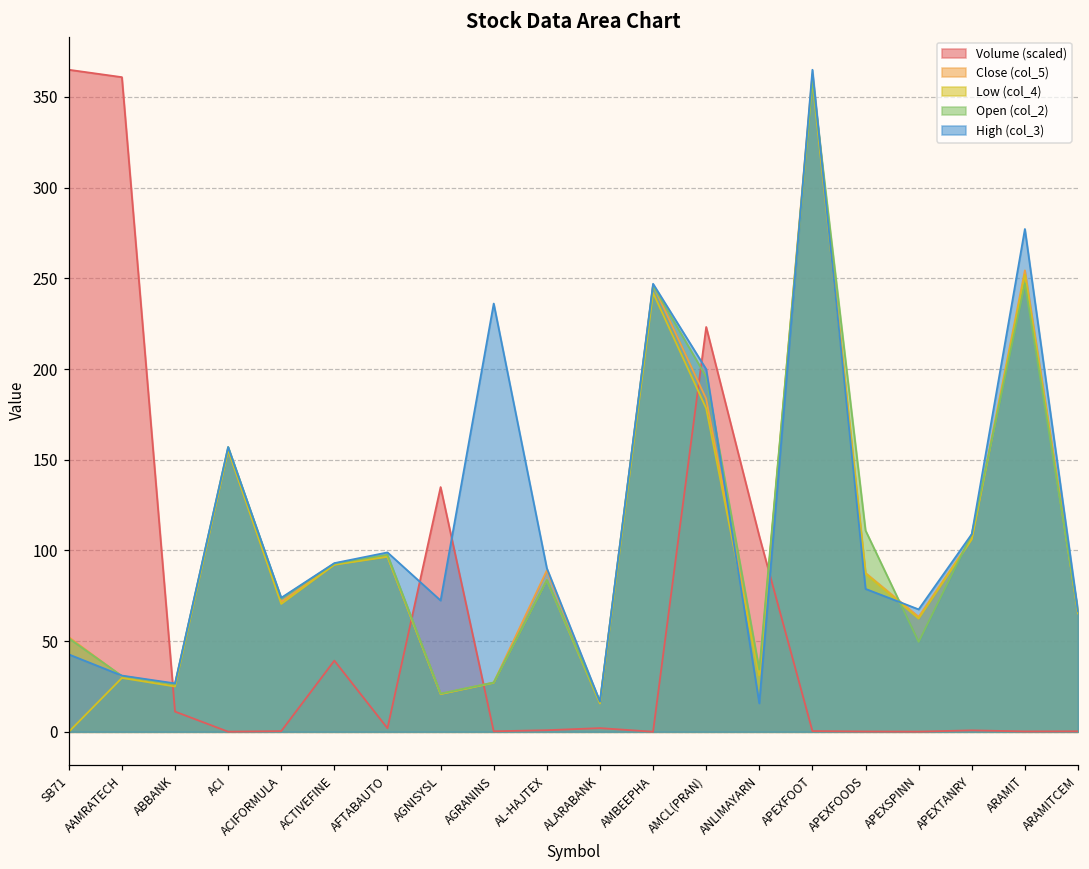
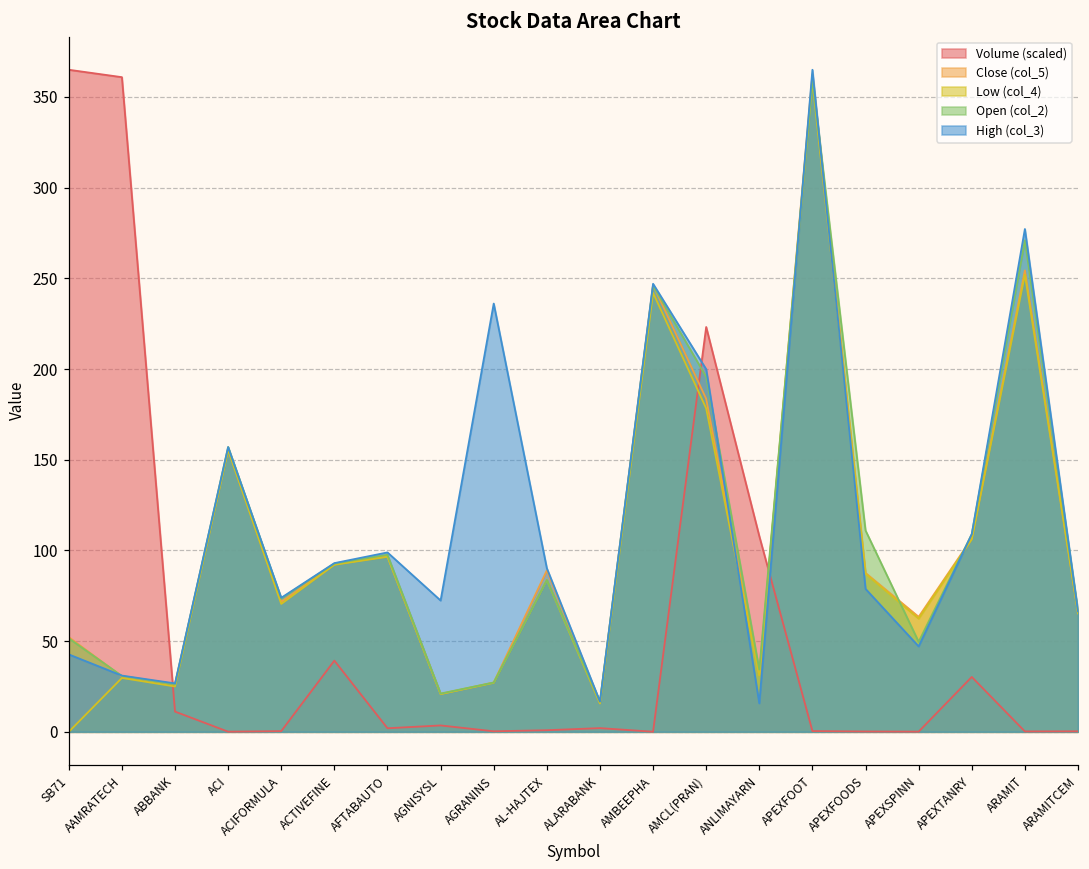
  {
    "Volume (scaled)": {
      "SB71": 365,
      "AAMRATECH": 361,
      "ABBANK": 11,
      "ACI": 0,
      "ACIFORMULA": 0,
      "ACTIVEFINE": 39,
      "AFTABAUTO": 2,
-     "AGNISYSL": 135,
+     "AGNISYSL": 4,
      "AGRANINS": 0,
      "AL-HAJTEX": 1,
      "ALARABANK": 2,
      "AMBEEPHA": 0,
      "AMCL(PRAN)": 223,
      "ANLIMAYARN": 108,
      "APEXFOOT": 0,
      "APEXFOODS": 0,
      "APEXSPINN": 0,
-     "APEXTANRY": 1,
+     "APEXTANRY": 30,
      "ARAMIT": 0,
      "ARAMITCEM": 0
    },
    "Open (col_2)": {
      "AMCL(PRAN)": 196,
      "ANLIMAYARN": 34,
      "APEXFOODS": 111,
      "APEXSPINN": 50,
-     "ARAMIT": 247
+     "ARAMIT": 271
    },
    "High (col_3)": {
      "SB71": 43,
      "AGNISYSL": 72,
      "AGRANINS": 236,
      "AMCL(PRAN)": 200,
      "ANLIMAYARN": 16,
      "APEXFOOT": 365,
      "APEXFOODS": 79,
-     "APEXSPINN": 68,
+     "APEXSPINN": 47,
      "ARAMIT": 277
    }
  }
